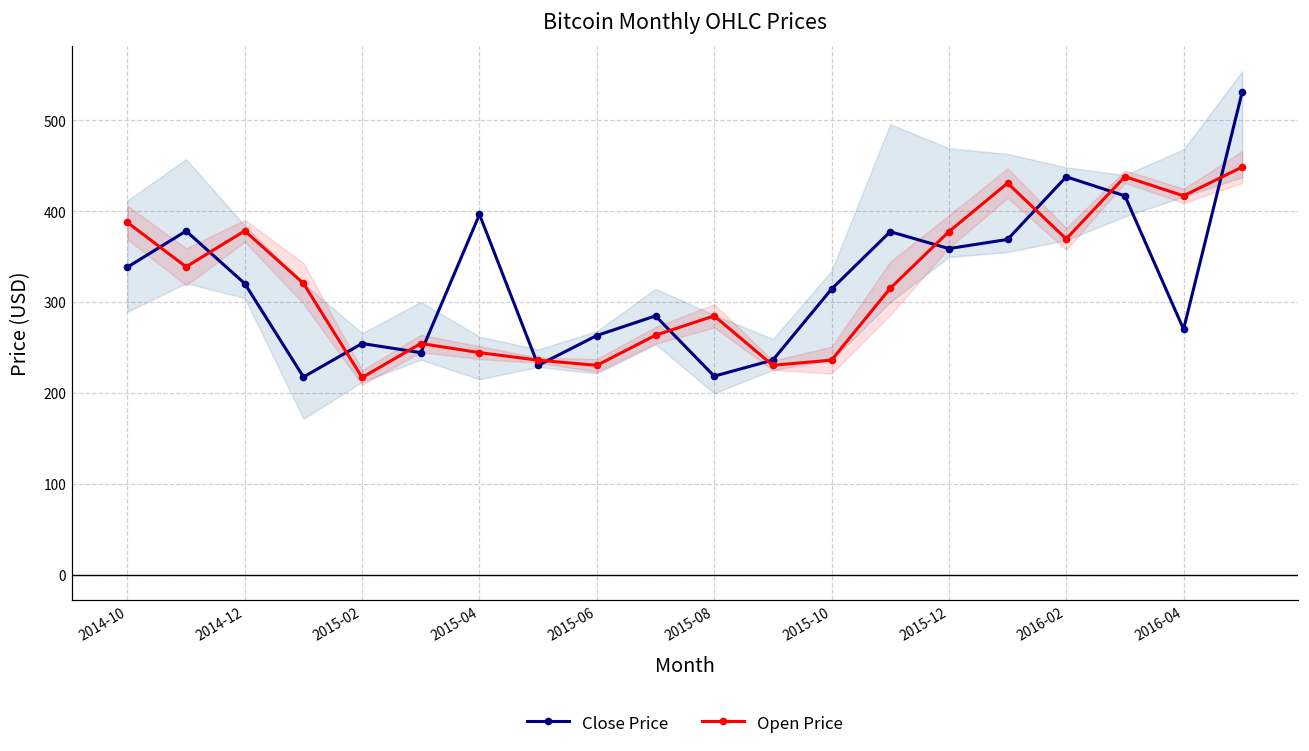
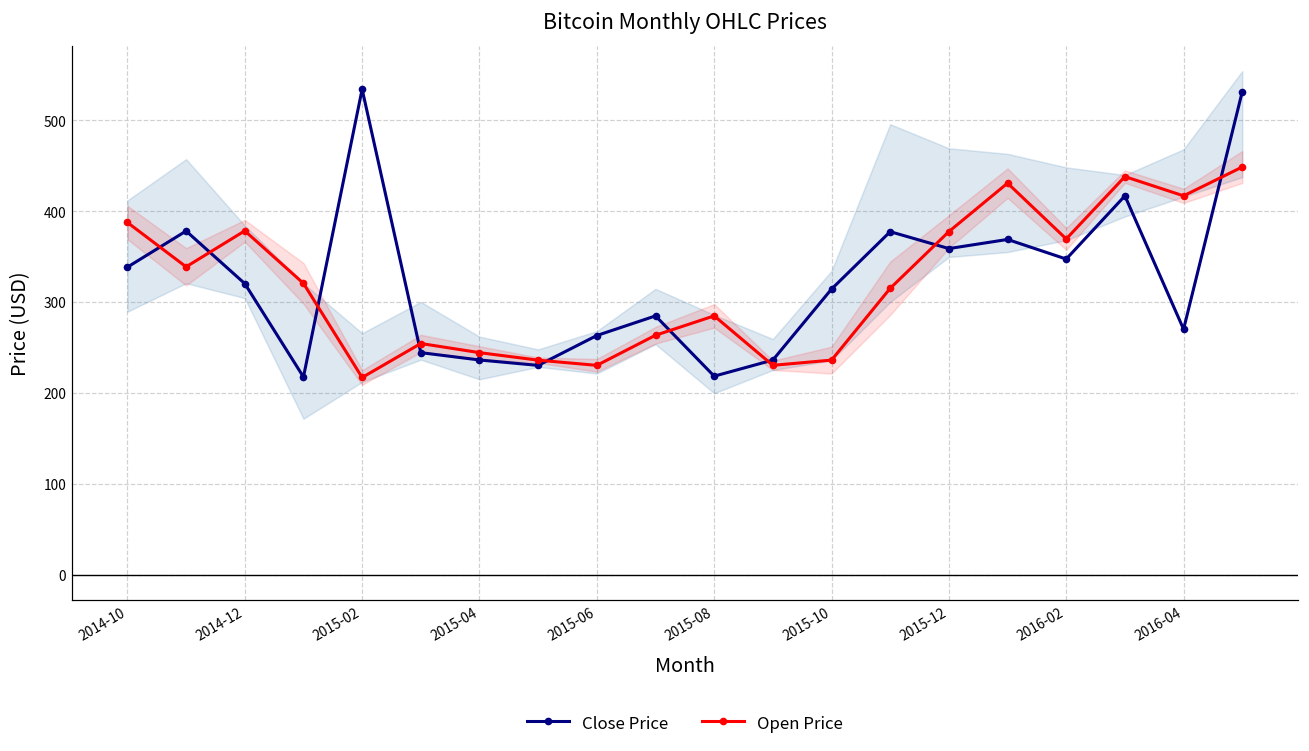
  {
    "Close Price": {
      "2014-10": 340,
      "2014-12": 320,
-     "2015-02": 250,
-     "2015-04": 400,
+     "2015-02": 530,
+     "2015-04": 240,
      "2015-06": 260,
      "2015-08": 220,
      "2015-10": 310,
      "2015-12": 360,
-     "2016-02": 440,
+     "2016-02": 350,
      "2016-04": 270
    }
  }
